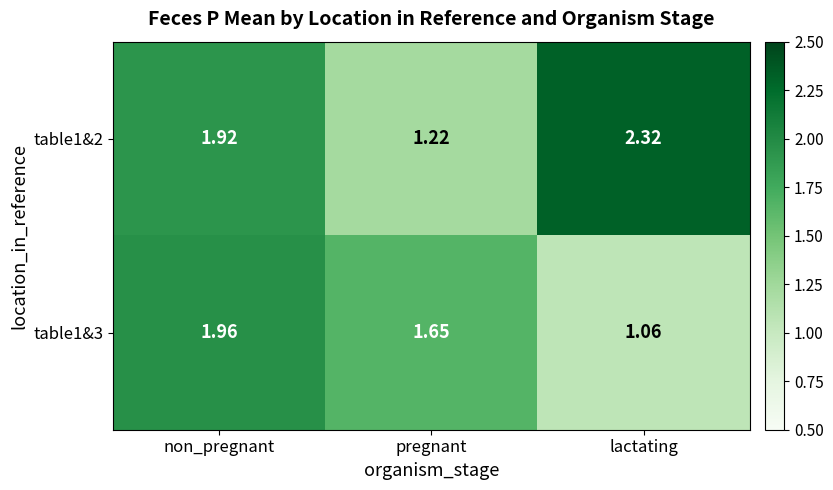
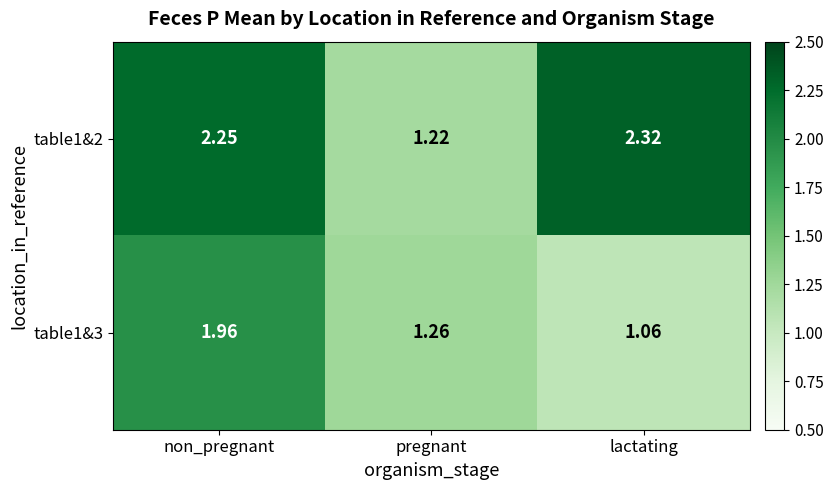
  {
    "table1&2": {
-     "non_pregnant": 1.92,
+     "non_pregnant": 2.25,
      "pregnant": 1.22,
      "lactating": 2.32
    },
    "table1&3": {
      "non_pregnant": 1.96,
-     "pregnant": 1.65,
+     "pregnant": 1.26,
      "lactating": 1.06
    }
  }
